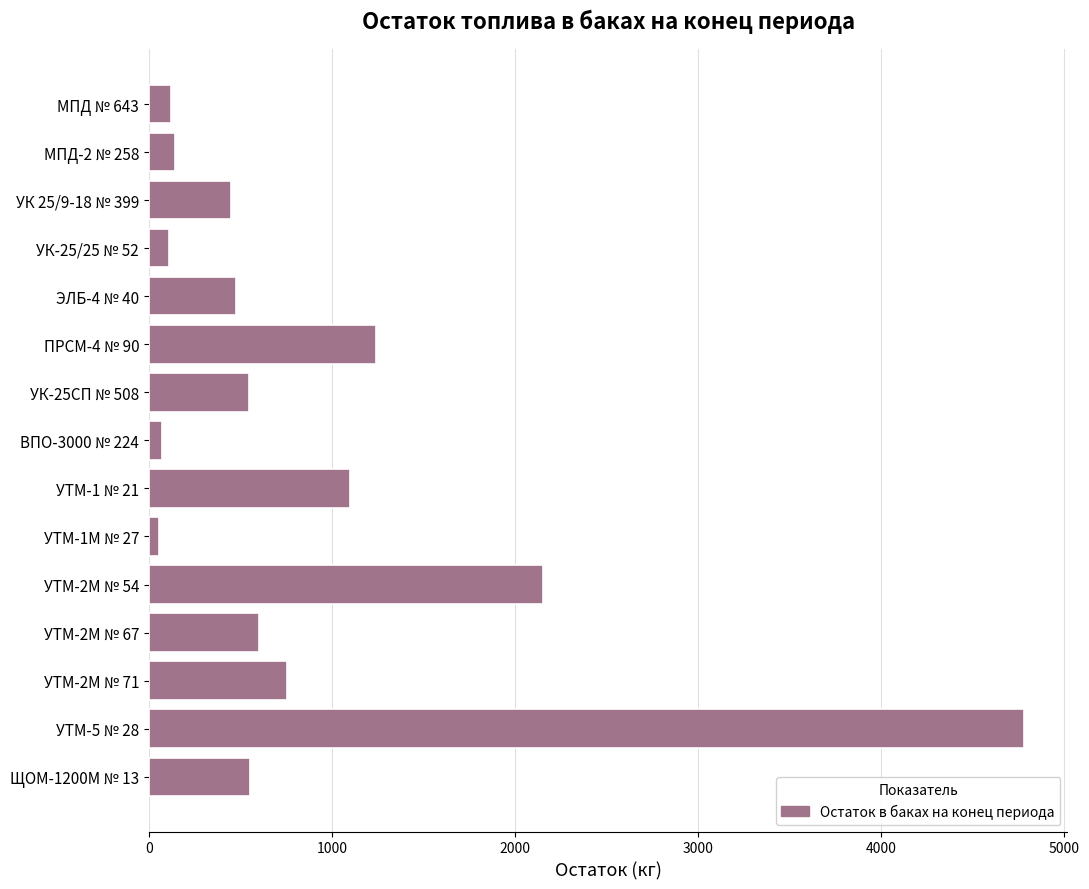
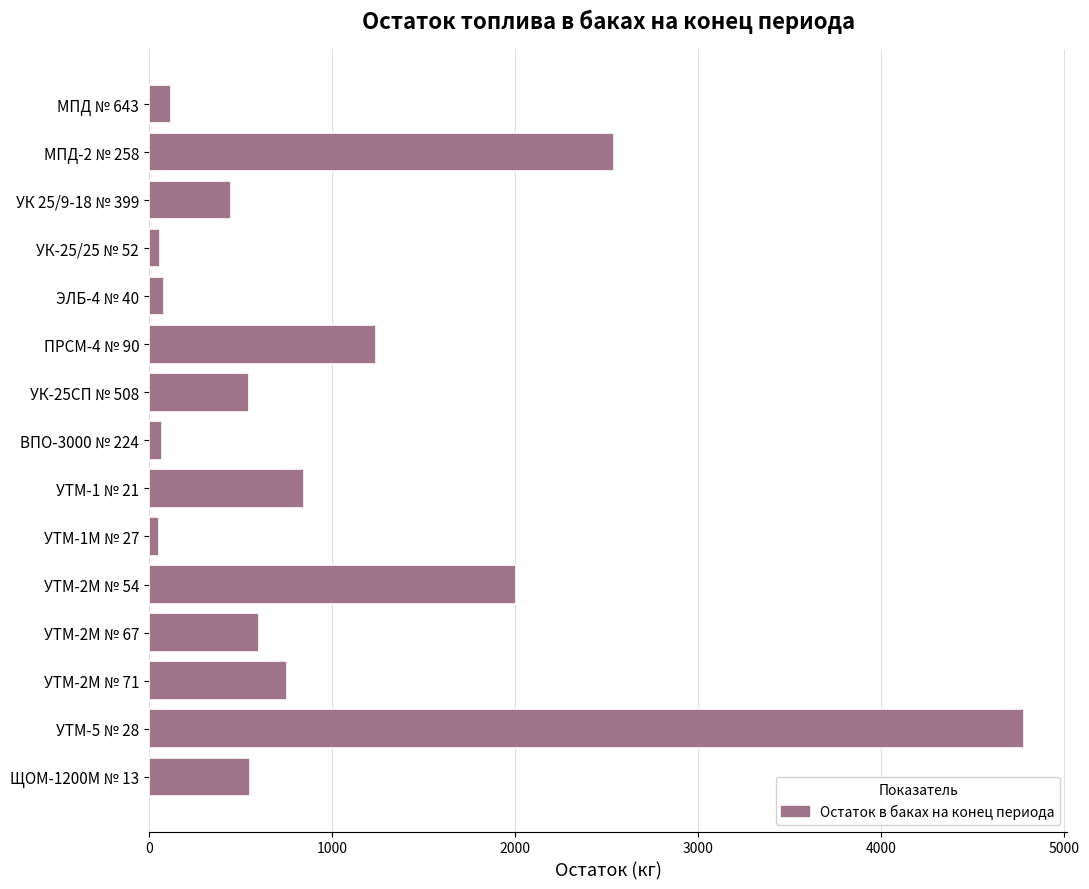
  {
    "МПД № 643": 120,
-   "МПД-2 № 258": 140,
+   "МПД-2 № 258": 2540,
    "УК 25/9-18 № 399": 450,
-   "УК-25/25 № 52": 110,
-   "ЭЛБ-4 № 40": 480,
+   "УК-25/25 № 52": 60,
+   "ЭЛБ-4 № 40": 80,
    "ПРСМ-4 № 90": 1240,
    "УК-25СП № 508": 550,
    "ВПО-3000 № 224": 70,
-   "УТМ-1 № 21": 1100,
+   "УТМ-1 № 21": 850,
    "УТМ-1М № 27": 50,
-   "УТМ-2М № 54": 2150,
+   "УТМ-2М № 54": 2010,
    "УТМ-2М № 67": 600,
    "УТМ-2М № 71": 750,
    "УТМ-5 № 28": 4780,
    "ЩОМ-1200М № 13": 550
  }
